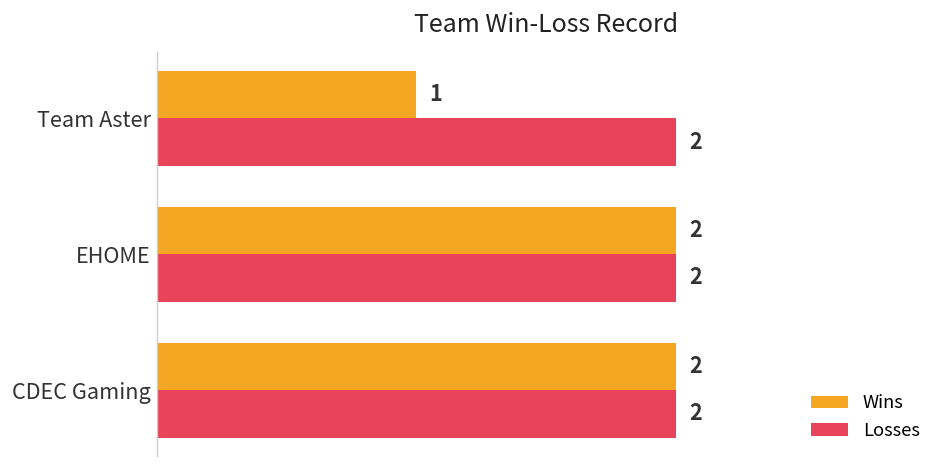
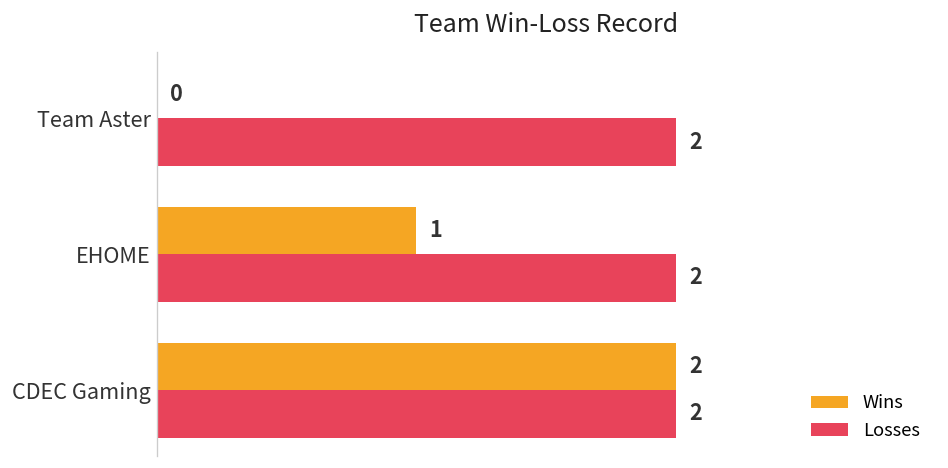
  {
    "Wins": {
-     "Team Aster": 1,
-     "EHOME": 2,
+     "Team Aster": 0,
+     "EHOME": 1,
      "CDEC Gaming": 2
    },
    "Losses": {
      "Team Aster": 2,
      "EHOME": 2,
      "CDEC Gaming": 2
    }
  }
